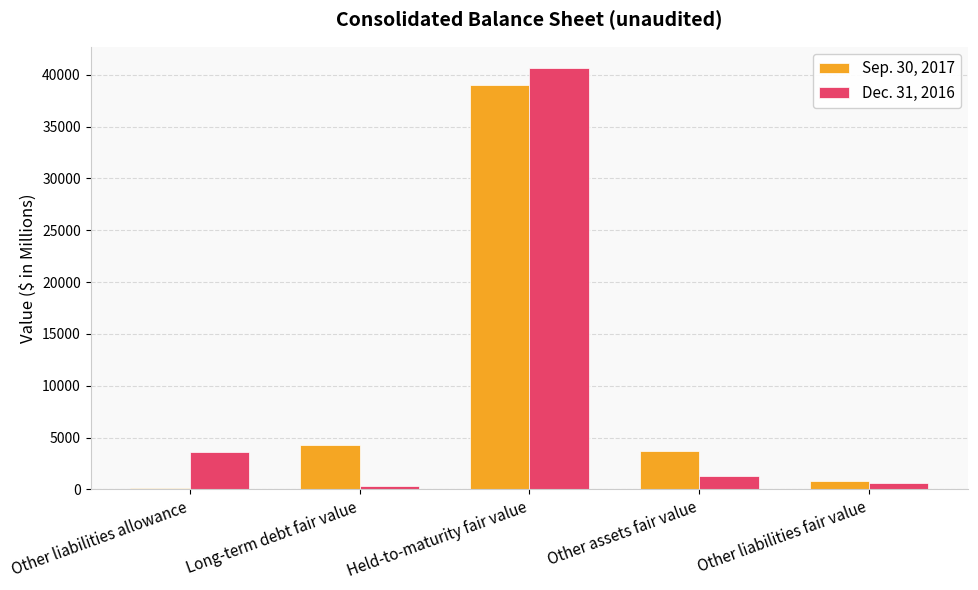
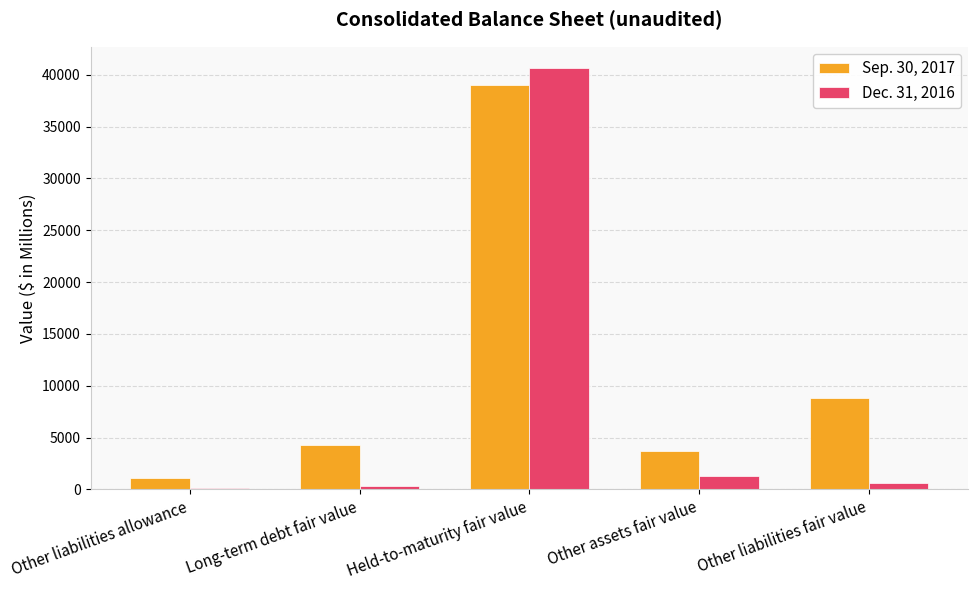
  {
    "Sep. 30, 2017": {
-     "Other liabilities allowance": 100,
+     "Other liabilities allowance": 1100,
      "Long-term debt fair value": 4300,
      "Held-to-maturity fair value": 39000,
      "Other assets fair value": 3700,
-     "Other liabilities fair value": 800
+     "Other liabilities fair value": 8800
    },
    "Dec. 31, 2016": {
-     "Other liabilities allowance": 3600,
+     "Other liabilities allowance": 100,
      "Long-term debt fair value": 400,
      "Held-to-maturity fair value": 40700,
      "Other assets fair value": 1300,
      "Other liabilities fair value": 600
    }
  }
